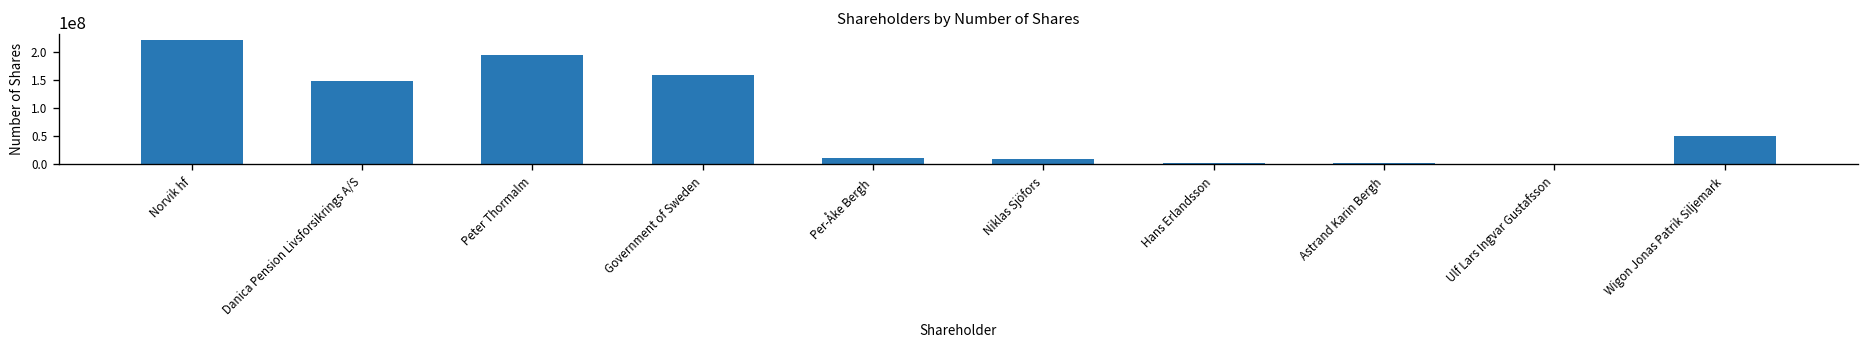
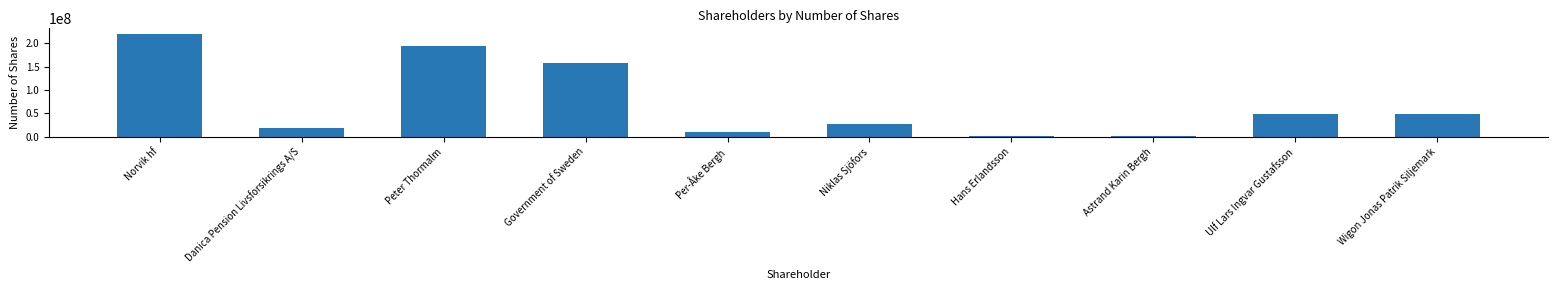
  {
    "Norvik hf": 220000000,
-   "Danica Pension Livsforsikrings A/S": 150000000,
+   "Danica Pension Livsforsikrings A/S": 20000000,
    "Peter Thormalm": 190000000,
    "Government of Sweden": 160000000,
    "Per-Åke Bergh": 10000000,
-   "Niklas Sjöfors": 10000000,
-   "Ulf Lars Ingvar Gustafsson": 0,
+   "Niklas Sjöfors": 30000000,
+   "Ulf Lars Ingvar Gustafsson": 50000000,
    "Wigon Jonas Patrik Siljemark": 50000000
  }
